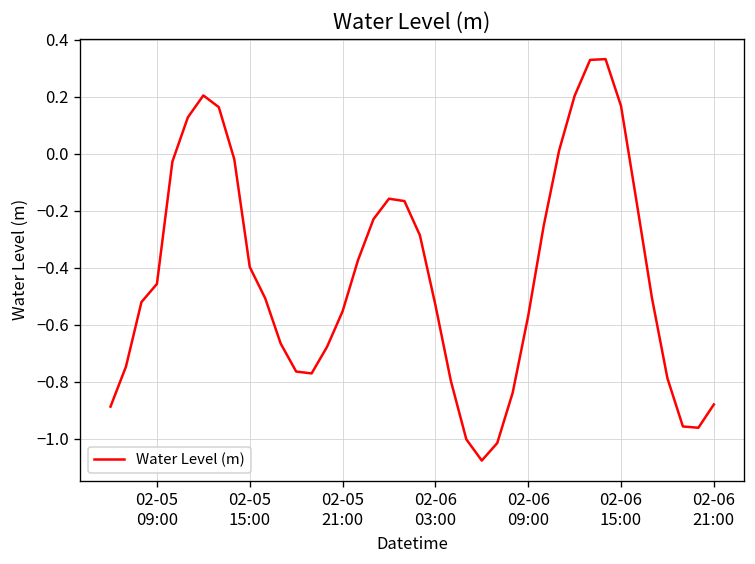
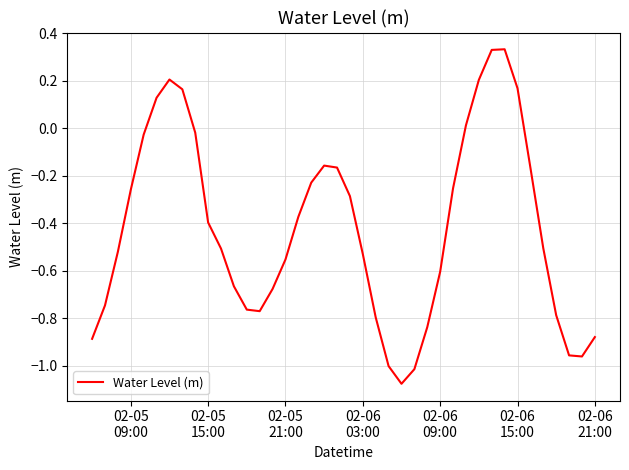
  {
-   "02-05 09:00": -0.46,
+   "02-05 09:00": -0.26,
    "02-05 15:00": -0.40,
    "02-05 21:00": -0.55,
    "02-06 03:00": -0.53,
-   "02-06 09:00": -0.57,
+   "02-06 09:00": -0.60,
    "02-06 15:00": 0.17,
    "02-06 21:00": -0.88
  }
